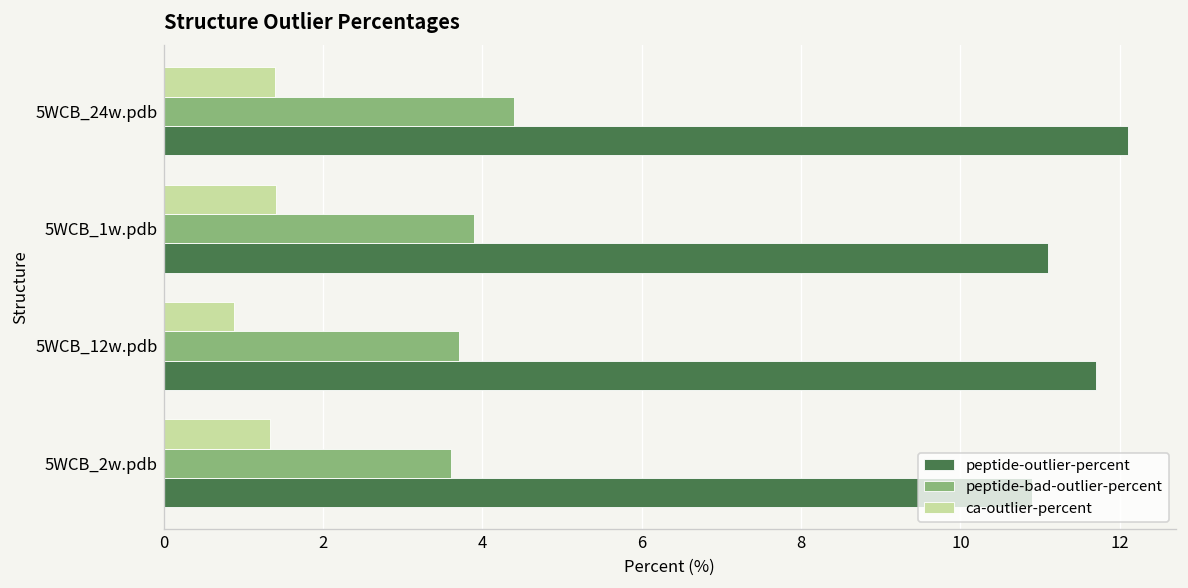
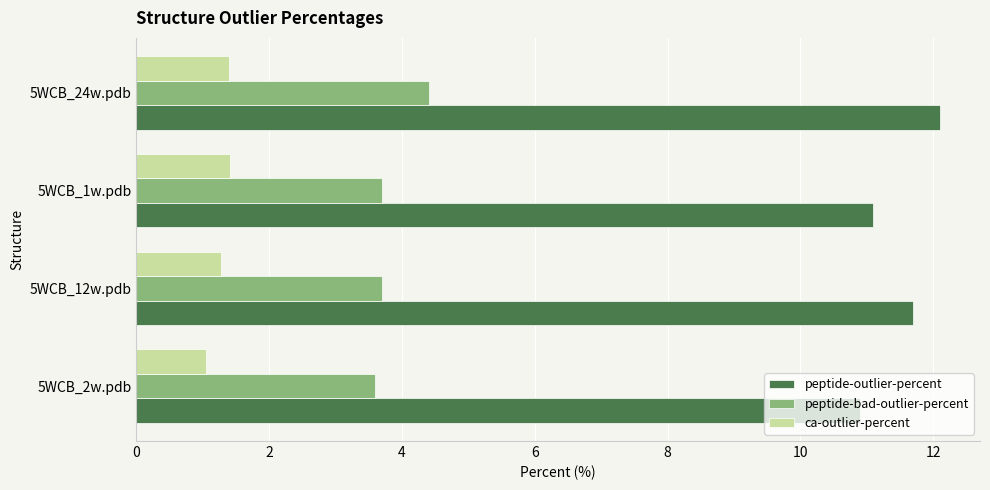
  {
    "peptide-outlier-percent": {
      "5WCB_24w.pdb": 12.1,
      "5WCB_1w.pdb": 11.1,
      "5WCB_12w.pdb": 11.7
    },
    "peptide-bad-outlier-percent": {
      "5WCB_24w.pdb": 4.4,
-     "5WCB_1w.pdb": 3.9,
+     "5WCB_1w.pdb": 3.7,
      "5WCB_12w.pdb": 3.7,
      "5WCB_2w.pdb": 3.6
    },
    "ca-outlier-percent": {
      "5WCB_24w.pdb": 1.4,
      "5WCB_1w.pdb": 1.4,
-     "5WCB_12w.pdb": 0.9,
-     "5WCB_2w.pdb": 1.3
+     "5WCB_12w.pdb": 1.3,
+     "5WCB_2w.pdb": 1.1
    }
  }
